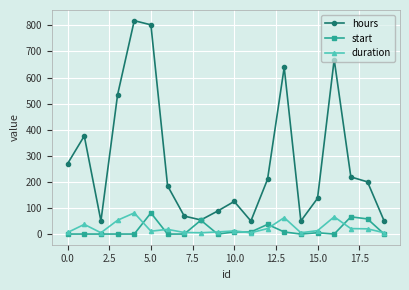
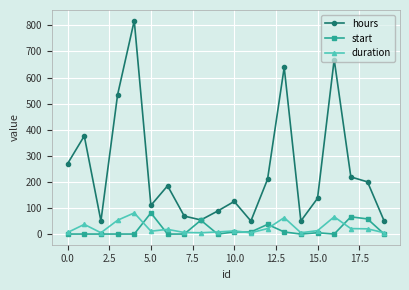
  {
    "hours": {
      "0.0": 270,
-     "5.0": 800,
+     "5.0": 110,
      "10.0": 130,
      "15.0": 140
    }
  }
